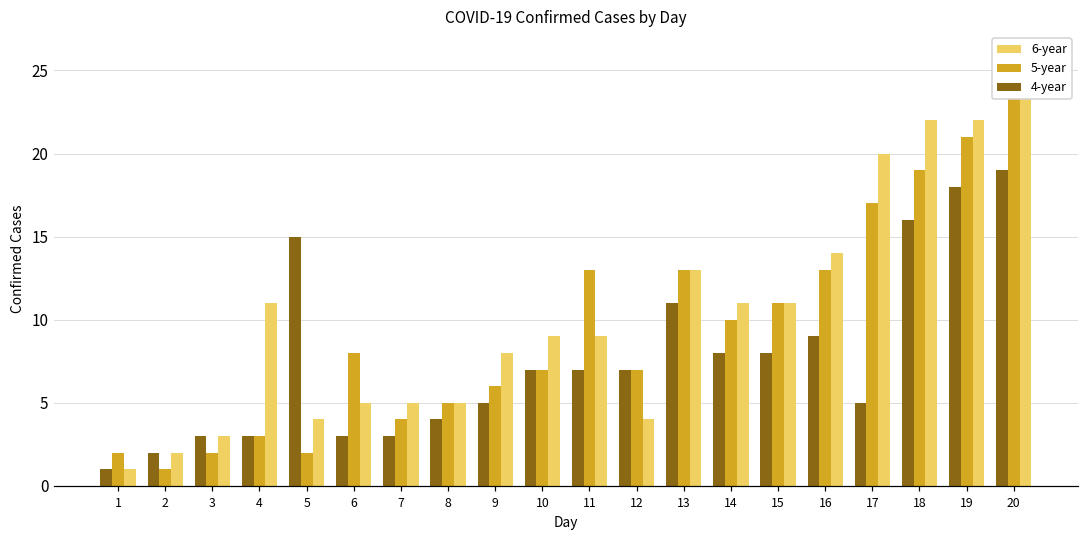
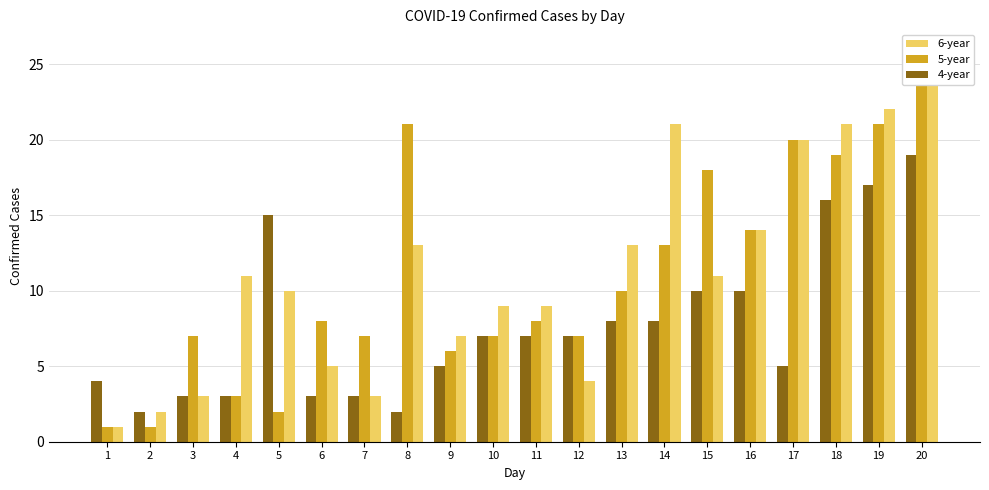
  {
    "4-year": {
-     "1": 1,
+     "1": 4,
      "2": 2,
      "3": 3,
      "4": 3,
      "5": 15,
      "6": 3,
      "7": 3,
-     "8": 4,
+     "8": 2,
      "9": 5,
      "10": 7,
      "11": 7,
      "12": 7,
-     "13": 11,
+     "13": 8,
      "14": 8,
-     "15": 8,
-     "16": 9,
+     "15": 10,
+     "16": 10,
      "17": 5,
      "18": 16,
-     "19": 18,
+     "19": 17,
      "20": 19
    },
    "5-year": {
-     "1": 2,
+     "1": 1,
      "2": 1,
-     "3": 2,
+     "3": 7,
      "4": 3,
      "5": 2,
      "6": 8,
-     "7": 4,
-     "8": 5,
+     "7": 7,
+     "8": 21,
      "9": 6,
      "10": 7,
-     "11": 13,
+     "11": 8,
      "12": 7,
-     "13": 13,
-     "14": 10,
-     "15": 11,
-     "16": 13,
-     "17": 17,
+     "13": 10,
+     "14": 13,
+     "15": 18,
+     "16": 14,
+     "17": 20,
      "18": 19,
      "19": 21
    },
    "6-year": {
      "1": 1,
      "2": 2,
      "3": 3,
      "4": 11,
-     "5": 4,
+     "5": 10,
      "6": 5,
-     "7": 5,
-     "8": 5,
-     "9": 8,
+     "7": 3,
+     "8": 13,
+     "9": 7,
      "10": 9,
      "11": 9,
      "12": 4,
      "13": 13,
-     "14": 11,
+     "14": 21,
      "15": 11,
      "16": 14,
      "17": 20,
-     "18": 22,
+     "18": 21,
      "19": 22
    }
  }
